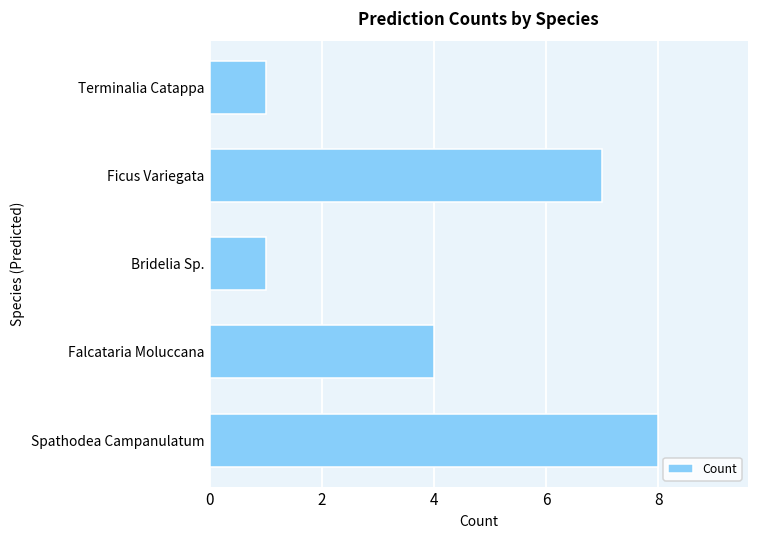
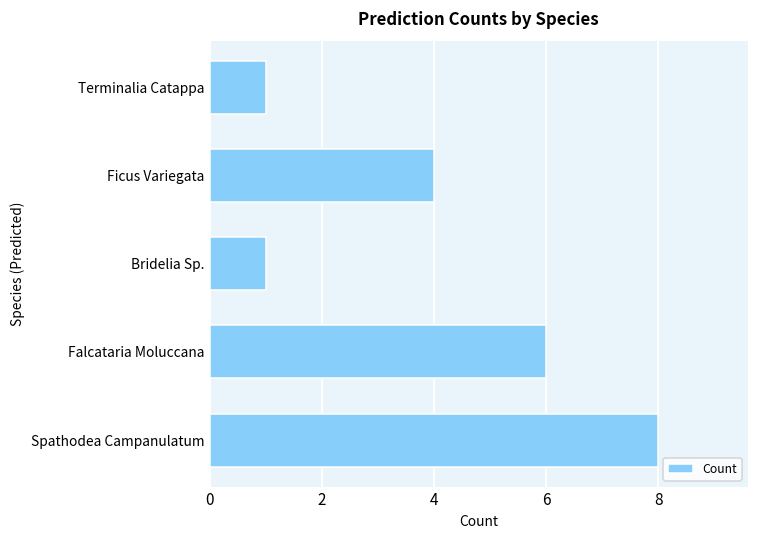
  {
    "Terminalia Catappa": 1,
-   "Ficus Variegata": 7,
+   "Ficus Variegata": 4,
    "Bridelia Sp.": 1,
-   "Falcataria Moluccana": 4,
+   "Falcataria Moluccana": 6,
    "Spathodea Campanulatum": 8
  }
